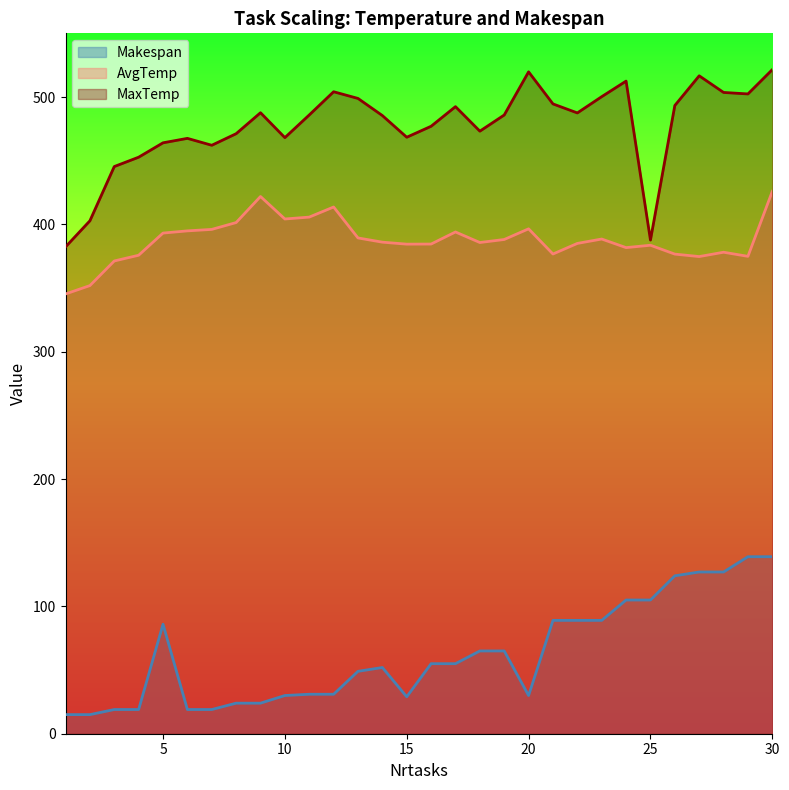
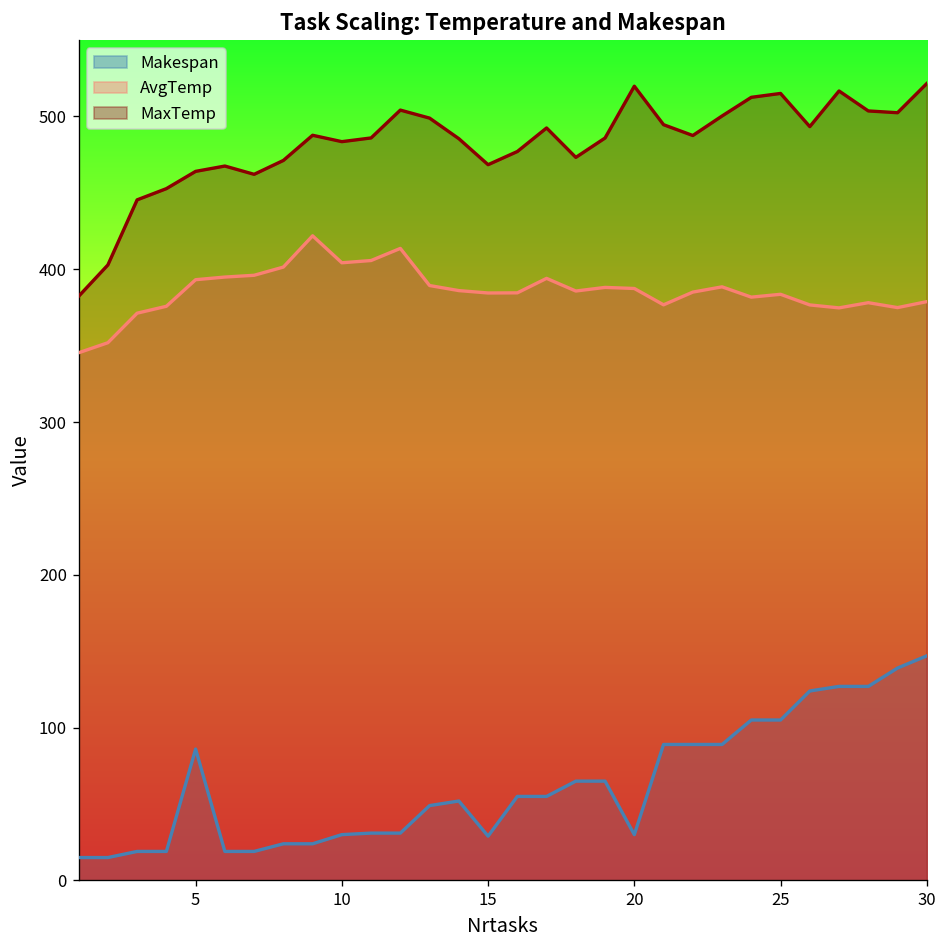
  {
    "Makespan": {
      "5": 86,
      "10": 30,
      "15": 29,
      "20": 30,
      "25": 105,
-     "30": 139
+     "30": 147
    },
    "AvgTemp": {
      "5": 393,
      "10": 404,
      "15": 384,
-     "20": 396,
+     "20": 387,
      "25": 384,
-     "30": 426
+     "30": 379
    },
    "MaxTemp": {
      "5": 464,
-     "10": 468,
+     "10": 483,
      "15": 468,
      "20": 520,
-     "25": 388,
+     "25": 515,
      "30": 522
    }
  }
